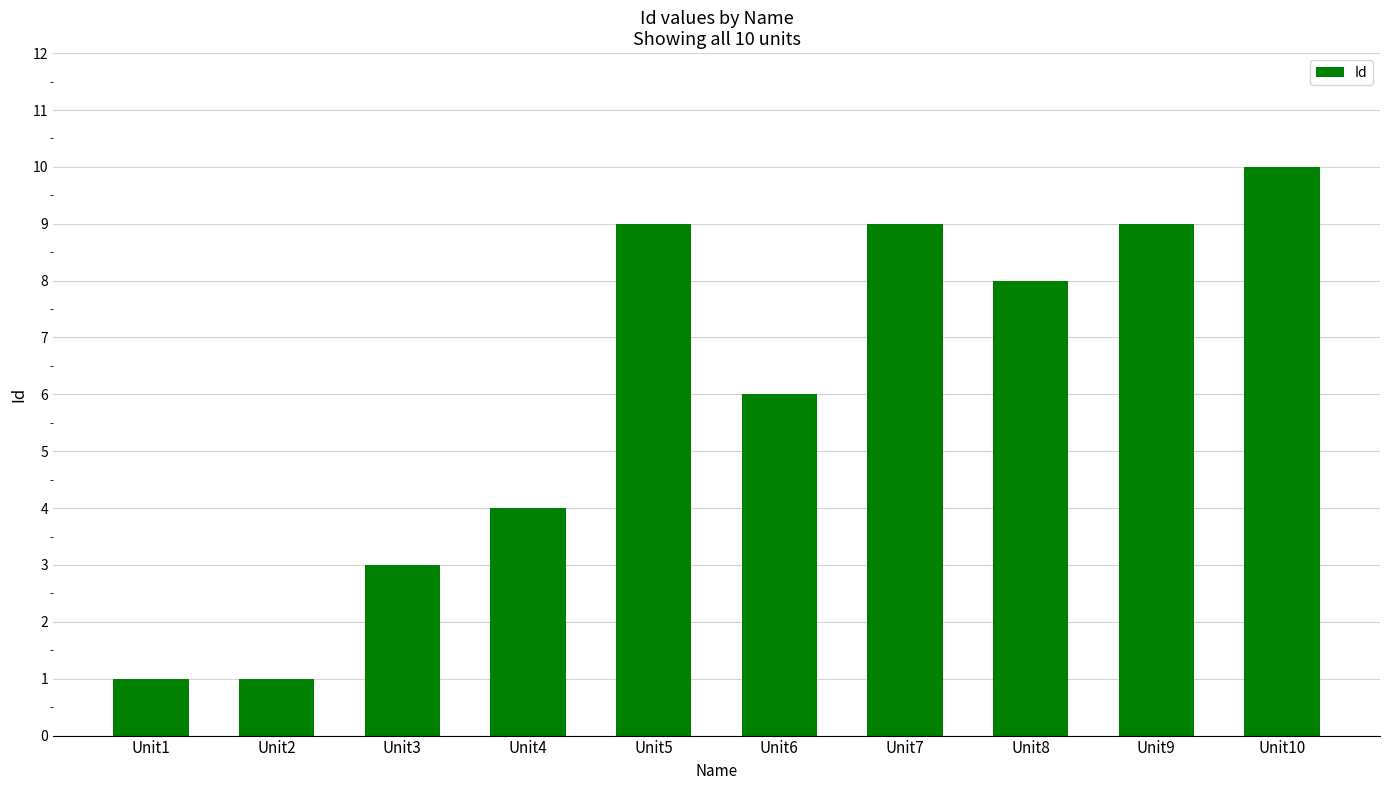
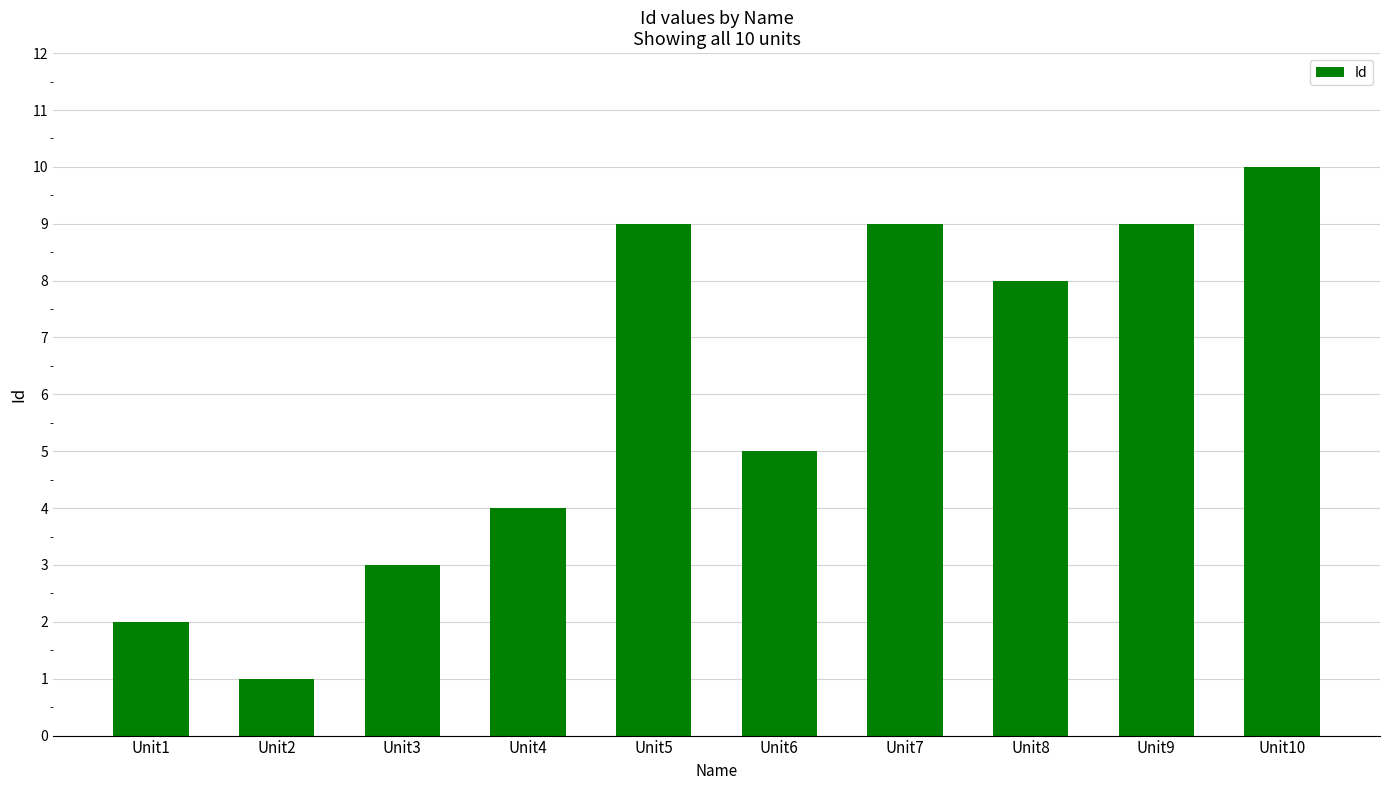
  {
-   "Unit1": 1,
+   "Unit1": 2,
    "Unit2": 1,
    "Unit3": 3,
    "Unit4": 4,
    "Unit5": 9,
-   "Unit6": 6,
+   "Unit6": 5,
    "Unit7": 9,
    "Unit8": 8,
    "Unit9": 9,
    "Unit10": 10
  }
